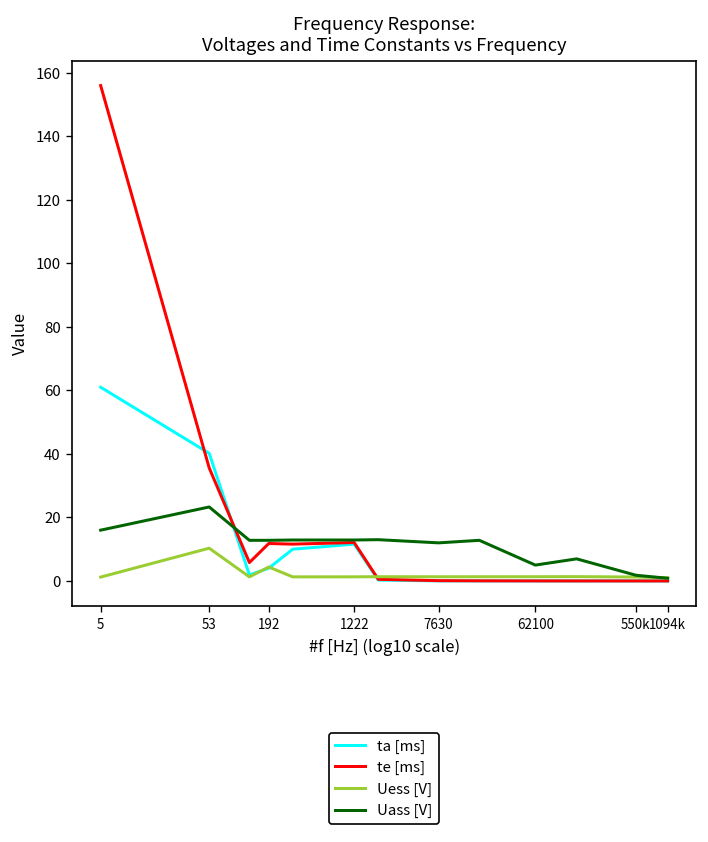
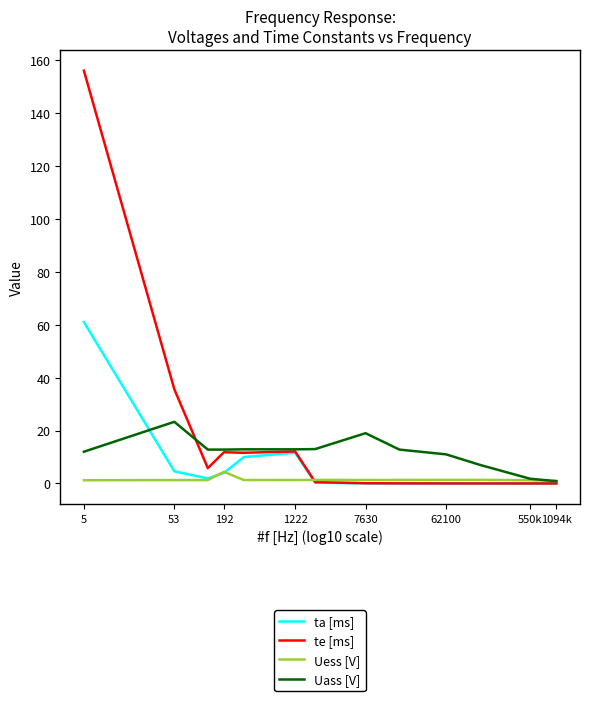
  {
    "ta [ms]": {
      "5": 61,
-     "53": 40
+     "53": 5
    },
    "te [ms]": {
      "5": 156,
      "53": 36,
      "192": 12
    },
    "Uess [V]": {
      "5": 1,
-     "53": 10,
+     "53": 1,
      "1222": 1,
      "7630": 1,
      "62100": 1
    },
    "Uass [V]": {
-     "5": 16,
+     "5": 12,
      "53": 23,
      "192": 13,
-     "7630": 12,
-     "62100": 5
+     "7630": 19,
+     "62100": 11
    }
  }
